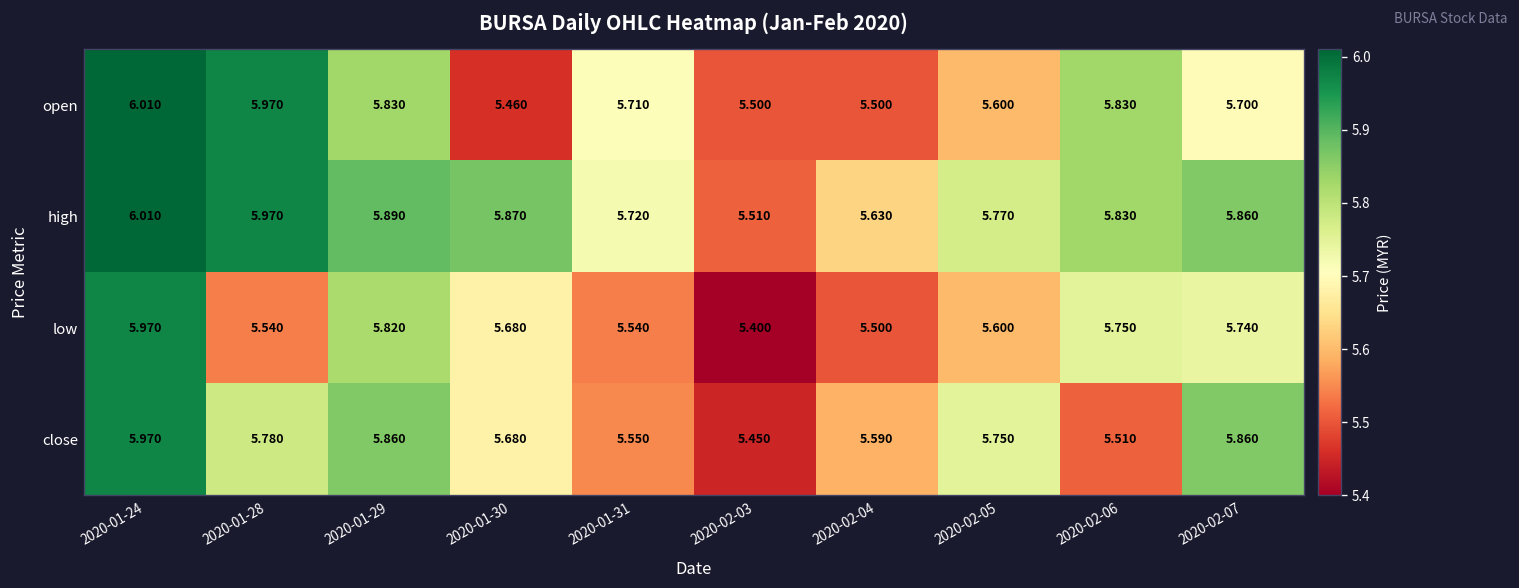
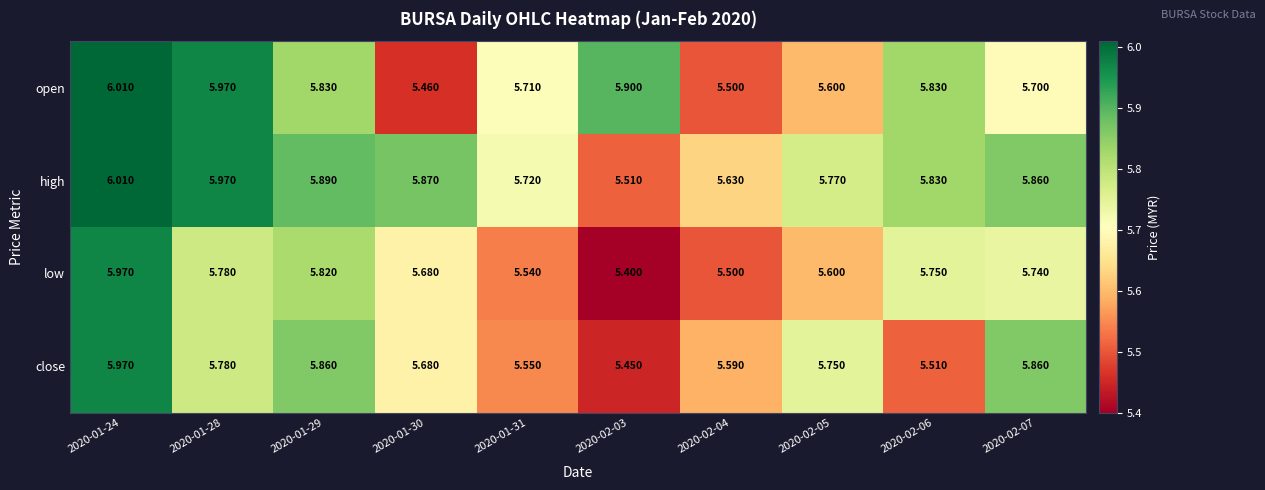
  {
    "open": {
      "2020-01-24": 6.010,
      "2020-01-28": 5.970,
      "2020-01-29": 5.830,
      "2020-01-30": 5.460,
      "2020-01-31": 5.710,
-     "2020-02-03": 5.500,
+     "2020-02-03": 5.900,
      "2020-02-04": 5.500,
      "2020-02-05": 5.600,
      "2020-02-06": 5.830,
      "2020-02-07": 5.700
    },
    "high": {
      "2020-01-24": 6.010,
      "2020-01-28": 5.970,
      "2020-01-29": 5.890,
      "2020-01-30": 5.870,
      "2020-01-31": 5.720,
      "2020-02-03": 5.510,
      "2020-02-04": 5.630,
      "2020-02-05": 5.770,
      "2020-02-06": 5.830,
      "2020-02-07": 5.860
    },
    "low": {
      "2020-01-24": 5.970,
-     "2020-01-28": 5.540,
+     "2020-01-28": 5.780,
      "2020-01-29": 5.820,
      "2020-01-30": 5.680,
      "2020-01-31": 5.540,
      "2020-02-03": 5.400,
      "2020-02-04": 5.500,
      "2020-02-05": 5.600,
      "2020-02-06": 5.750,
      "2020-02-07": 5.740
    },
    "close": {
      "2020-01-24": 5.970,
      "2020-01-28": 5.780,
      "2020-01-29": 5.860,
      "2020-01-30": 5.680,
      "2020-01-31": 5.550,
      "2020-02-03": 5.450,
      "2020-02-04": 5.590,
      "2020-02-05": 5.750,
      "2020-02-06": 5.510,
      "2020-02-07": 5.860
    }
  }
